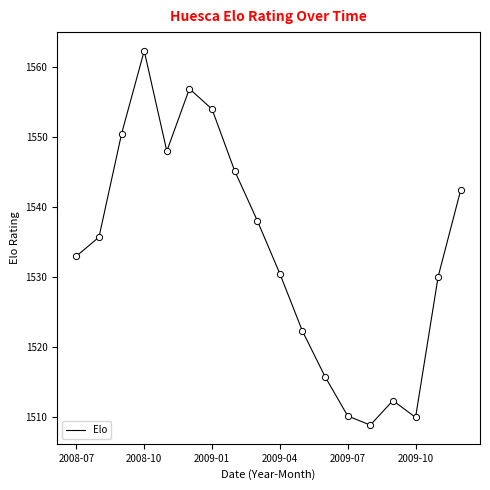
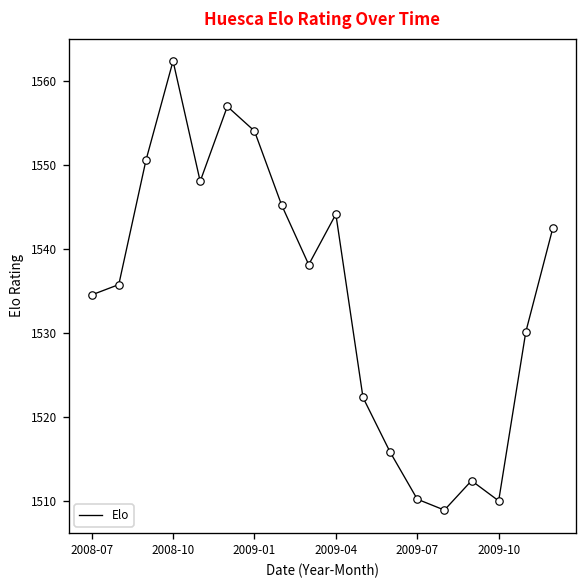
  {
-   "2008-07": 1533,
+   "2008-07": 1535,
    "2008-10": 1562,
    "2009-01": 1554,
-   "2009-04": 1531,
+   "2009-04": 1544,
    "2009-07": 1510,
    "2009-10": 1510
  }
